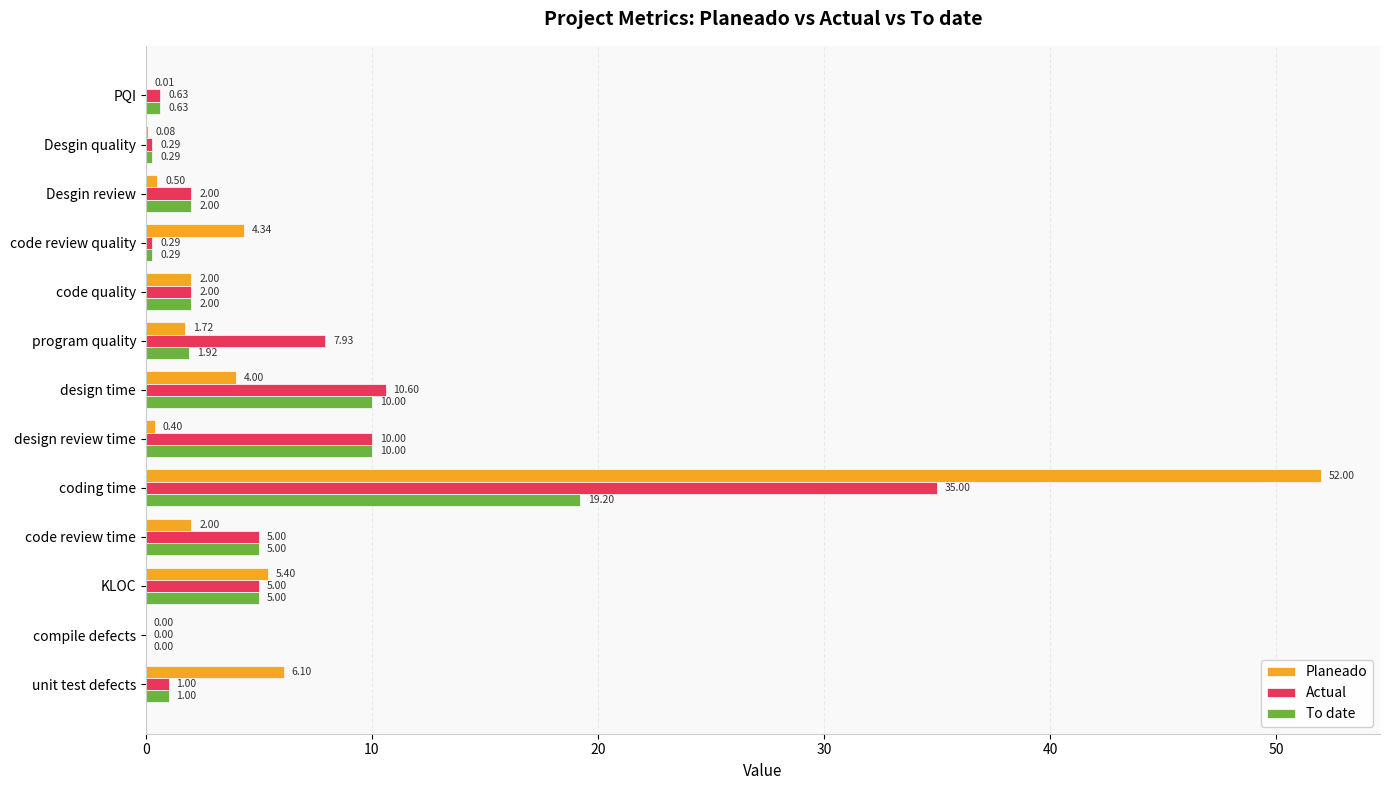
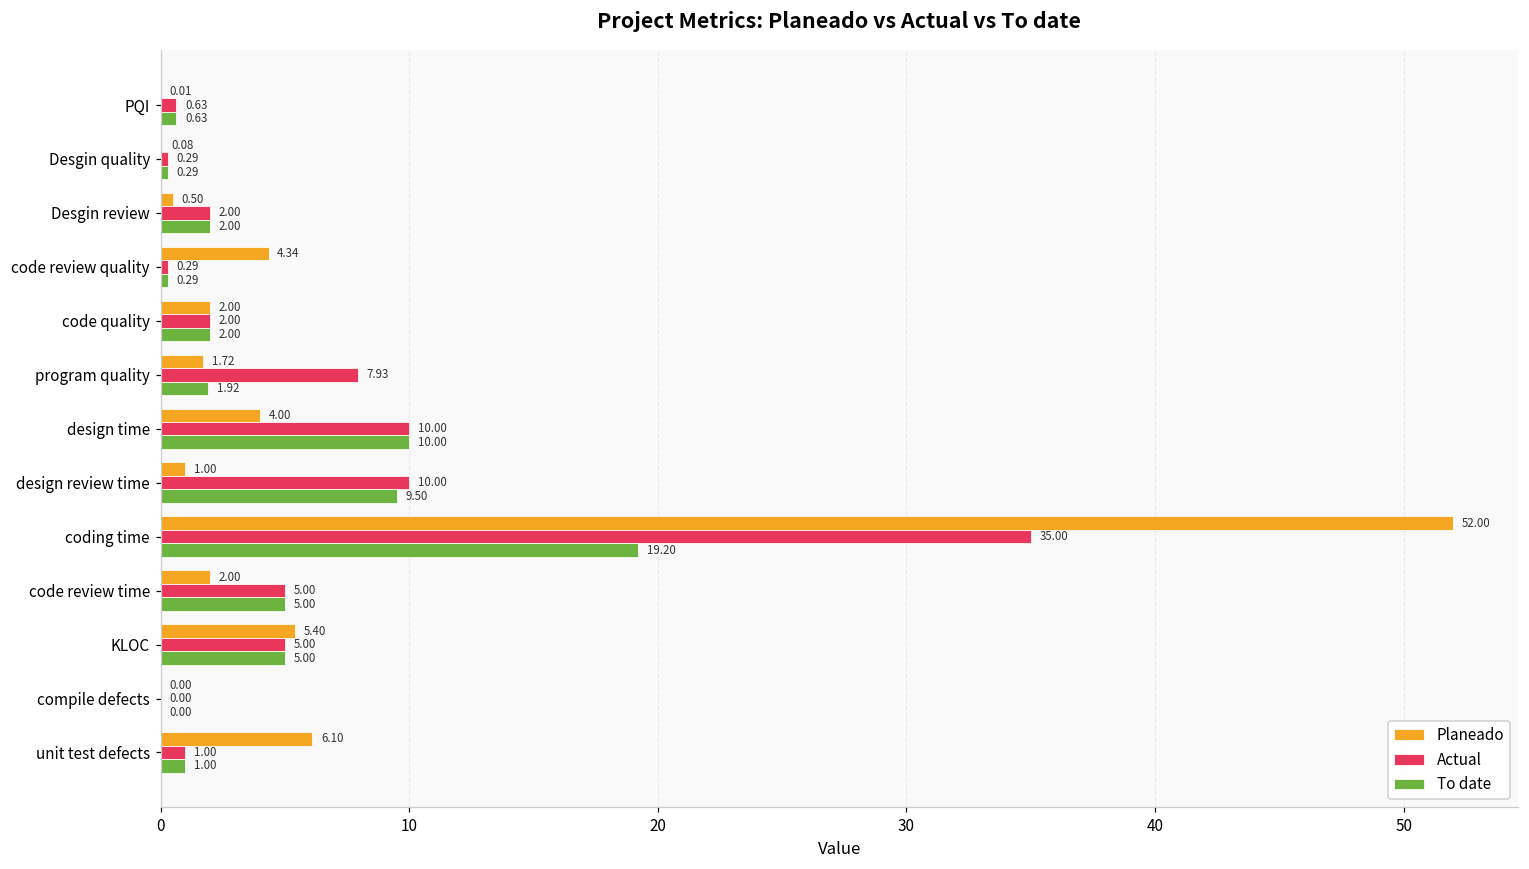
  {
    "Planeado": {
      "PQI": 0.01,
      "Desgin quality": 0.08,
      "Desgin review": 0.50,
      "code review quality": 4.34,
      "code quality": 2.00,
      "program quality": 1.72,
      "design time": 4.00,
-     "design review time": 0.40,
+     "design review time": 1.00,
      "coding time": 52.00,
      "code review time": 2.00,
      "KLOC": 5.40,
      "compile defects": 0.00,
      "unit test defects": 6.10
    },
    "Actual": {
      "PQI": 0.63,
      "Desgin quality": 0.29,
      "Desgin review": 2.00,
      "code review quality": 0.29,
      "code quality": 2.00,
      "program quality": 7.93,
-     "design time": 10.60,
+     "design time": 10.00,
      "design review time": 10.00,
      "coding time": 35.00,
      "code review time": 5.00,
      "KLOC": 5.00,
      "compile defects": 0.00,
      "unit test defects": 1.00
    },
    "To date": {
      "PQI": 0.63,
      "Desgin quality": 0.29,
      "Desgin review": 2.00,
      "code review quality": 0.29,
      "code quality": 2.00,
      "program quality": 1.92,
      "design time": 10.00,
-     "design review time": 10.00,
+     "design review time": 9.50,
      "coding time": 19.20,
      "code review time": 5.00,
      "KLOC": 5.00,
      "compile defects": 0.00,
      "unit test defects": 1.00
    }
  }
